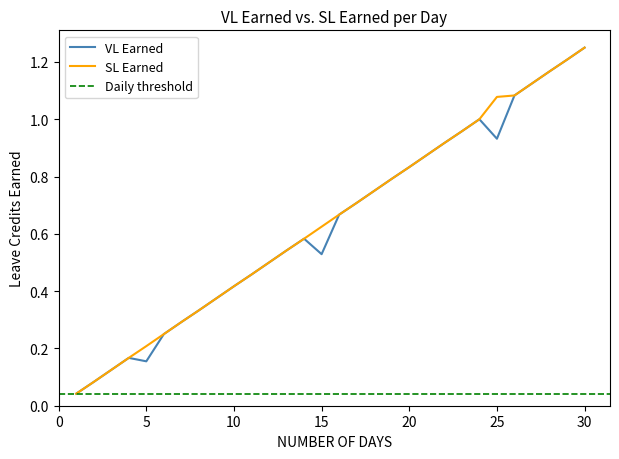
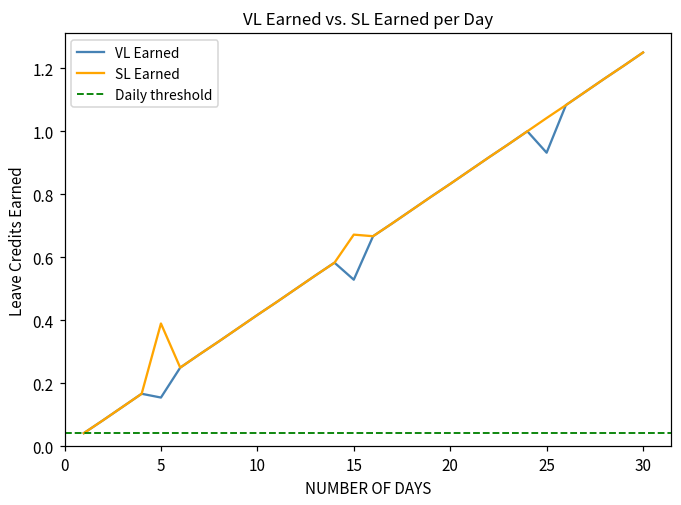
  {
    "VL Earned": {
      "5": 0.16,
      "15": 0.53,
      "25": 0.93
    },
    "SL Earned": {
-     "5": 0.21,
-     "15": 0.63,
-     "25": 1.08
+     "5": 0.39,
+     "15": 0.67,
+     "25": 1.04
    }
  }
